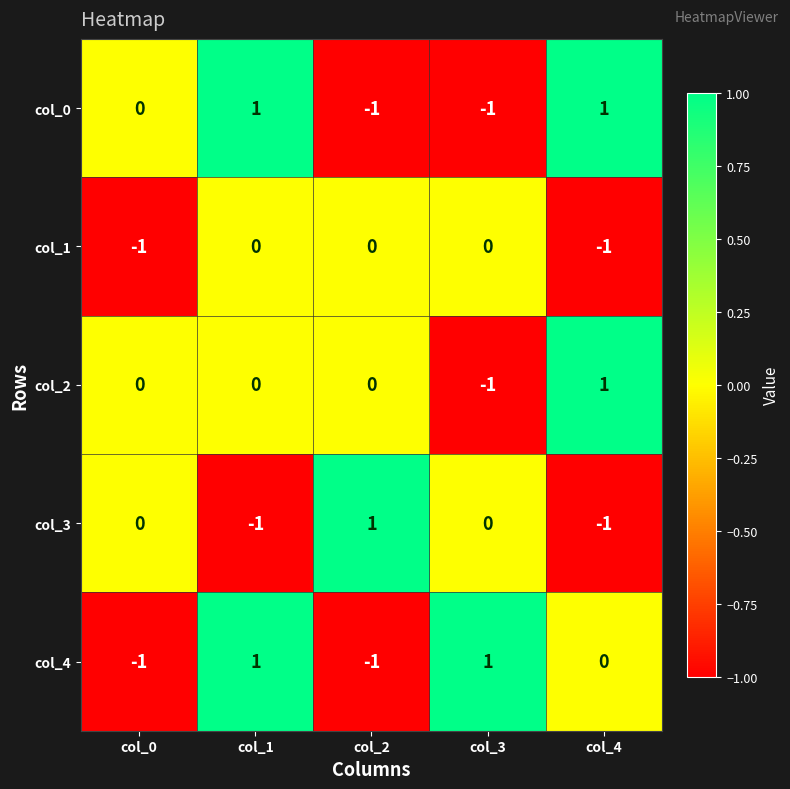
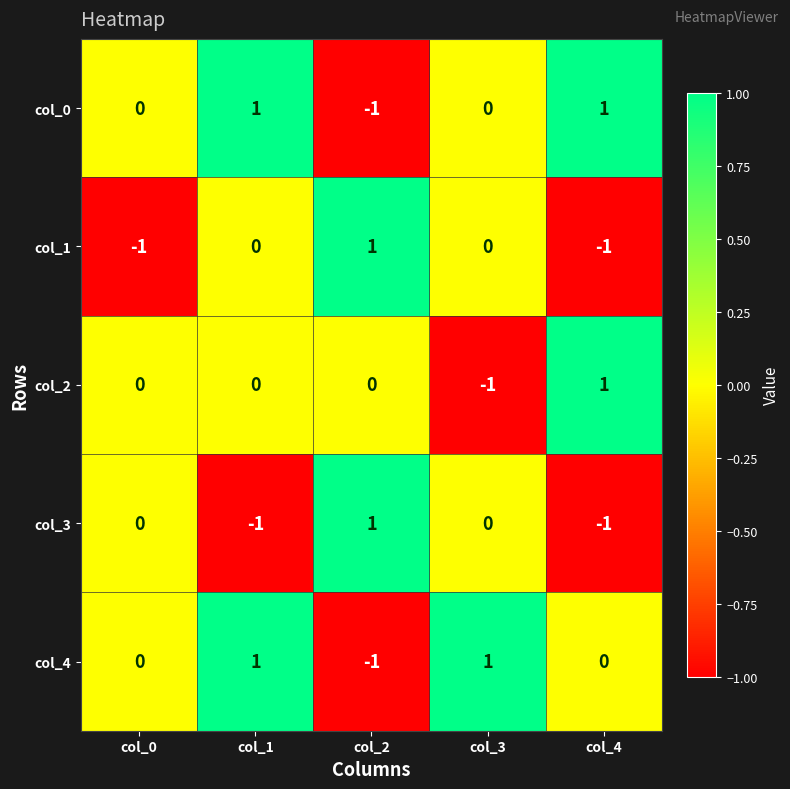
  {
    "col_0": {
      "col_0": 0,
      "col_1": 1,
      "col_2": -1,
-     "col_3": -1,
+     "col_3": 0,
      "col_4": 1
    },
    "col_1": {
      "col_0": -1,
      "col_1": 0,
-     "col_2": 0,
+     "col_2": 1,
      "col_3": 0,
      "col_4": -1
    },
    "col_2": {
      "col_0": 0,
      "col_1": 0,
      "col_2": 0,
      "col_3": -1,
      "col_4": 1
    },
    "col_3": {
      "col_0": 0,
      "col_1": -1,
      "col_2": 1,
      "col_3": 0,
      "col_4": -1
    },
    "col_4": {
-     "col_0": -1,
+     "col_0": 0,
      "col_1": 1,
      "col_2": -1,
      "col_3": 1,
      "col_4": 0
    }
  }
